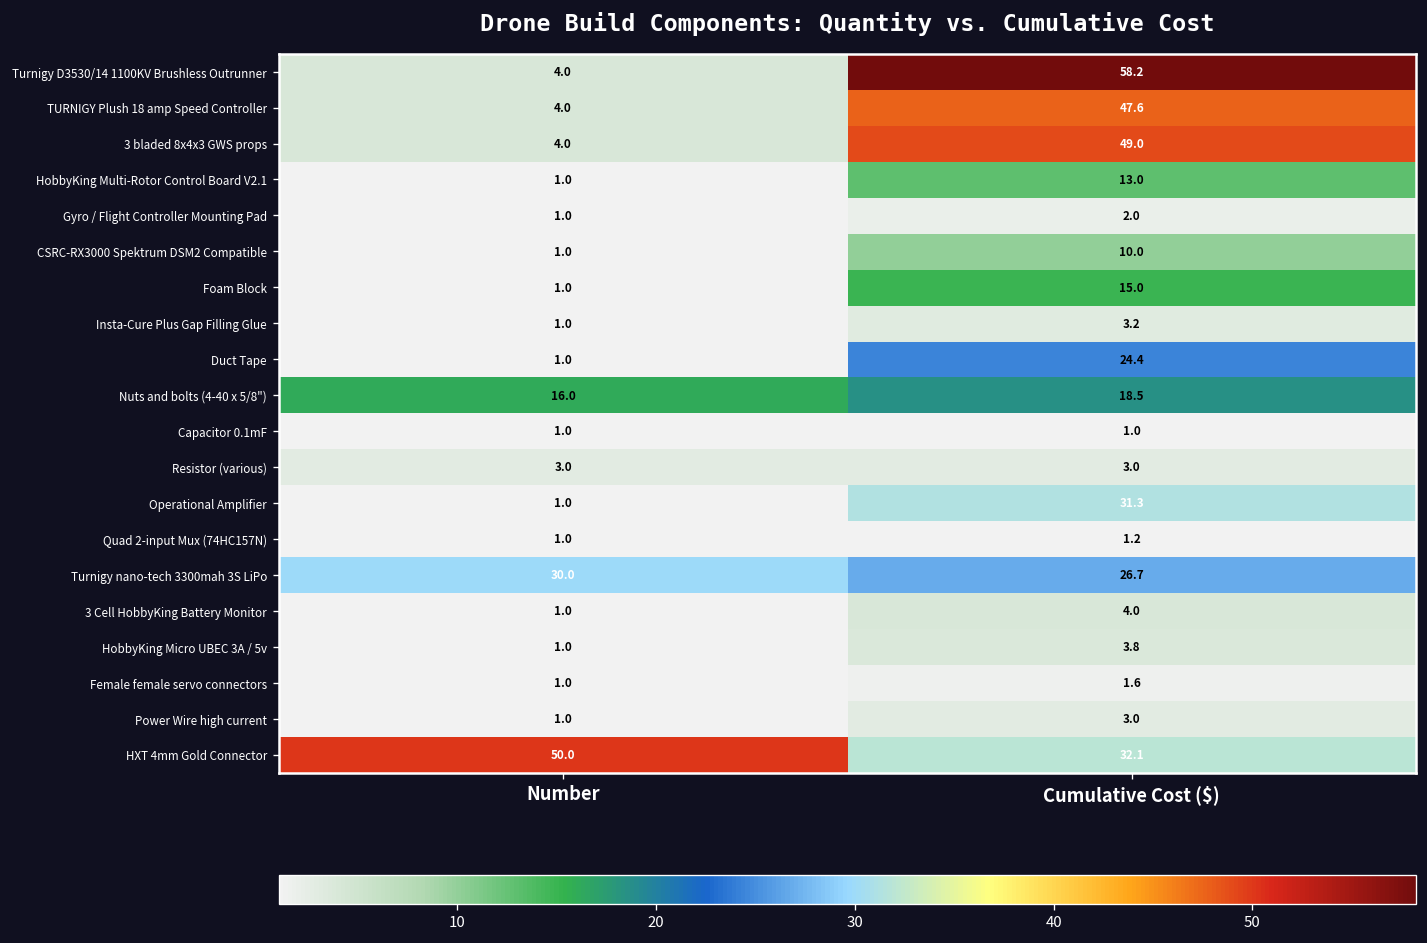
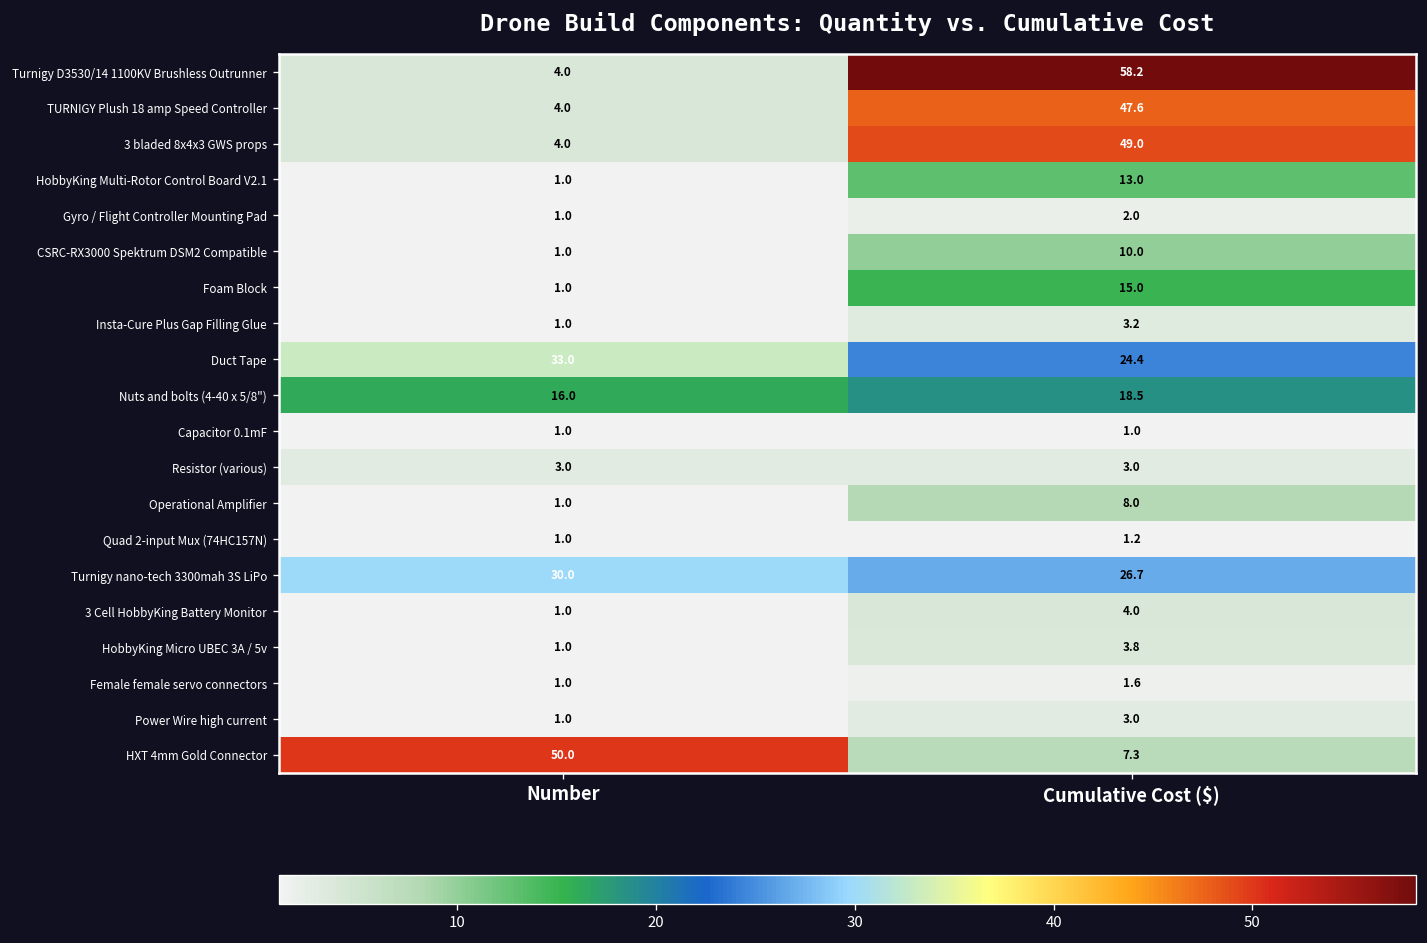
  {
    "Turnigy D3530/14 1100KV Brushless Outrunner": {
      "Number": 4.0,
      "Cumulative Cost ($)": 58.2
    },
    "TURNIGY Plush 18 amp Speed Controller": {
      "Number": 4.0,
      "Cumulative Cost ($)": 47.6
    },
    "3 bladed 8x4x3 GWS props": {
      "Number": 4.0,
      "Cumulative Cost ($)": 49.0
    },
    "HobbyKing Multi-Rotor Control Board V2.1": {
      "Number": 1.0,
      "Cumulative Cost ($)": 13.0
    },
    "Gyro / Flight Controller Mounting Pad": {
      "Number": 1.0,
      "Cumulative Cost ($)": 2.0
    },
    "CSRC-RX3000 Spektrum DSM2 Compatible": {
      "Number": 1.0,
      "Cumulative Cost ($)": 10.0
    },
    "Foam Block": {
      "Number": 1.0,
      "Cumulative Cost ($)": 15.0
    },
    "Insta-Cure Plus Gap Filling Glue": {
      "Number": 1.0,
      "Cumulative Cost ($)": 3.2
    },
    "Duct Tape": {
-     "Number": 1.0,
+     "Number": 33.0,
      "Cumulative Cost ($)": 24.4
    },
    "Nuts and bolts (4-40 x 5/8\")": {
      "Number": 16.0,
      "Cumulative Cost ($)": 18.5
    },
    "Capacitor 0.1mF": {
      "Number": 1.0,
      "Cumulative Cost ($)": 1.0
    },
    "Resistor (various)": {
      "Number": 3.0,
      "Cumulative Cost ($)": 3.0
    },
    "Operational Amplifier": {
      "Number": 1.0,
-     "Cumulative Cost ($)": 31.3
+     "Cumulative Cost ($)": 8.0
    },
    "Quad 2-input Mux (74HC157N)": {
      "Number": 1.0,
      "Cumulative Cost ($)": 1.2
    },
    "Turnigy nano-tech 3300mah 3S LiPo": {
      "Number": 30.0,
      "Cumulative Cost ($)": 26.7
    },
    "3 Cell HobbyKing Battery Monitor": {
      "Number": 1.0,
      "Cumulative Cost ($)": 4.0
    },
    "HobbyKing Micro UBEC 3A / 5v": {
      "Number": 1.0,
      "Cumulative Cost ($)": 3.8
    },
    "Female female servo connectors": {
      "Number": 1.0,
      "Cumulative Cost ($)": 1.6
    },
    "Power Wire high current": {
      "Number": 1.0,
      "Cumulative Cost ($)": 3.0
    },
    "HXT 4mm Gold Connector": {
      "Number": 50.0,
-     "Cumulative Cost ($)": 32.1
+     "Cumulative Cost ($)": 7.3
    }
  }
